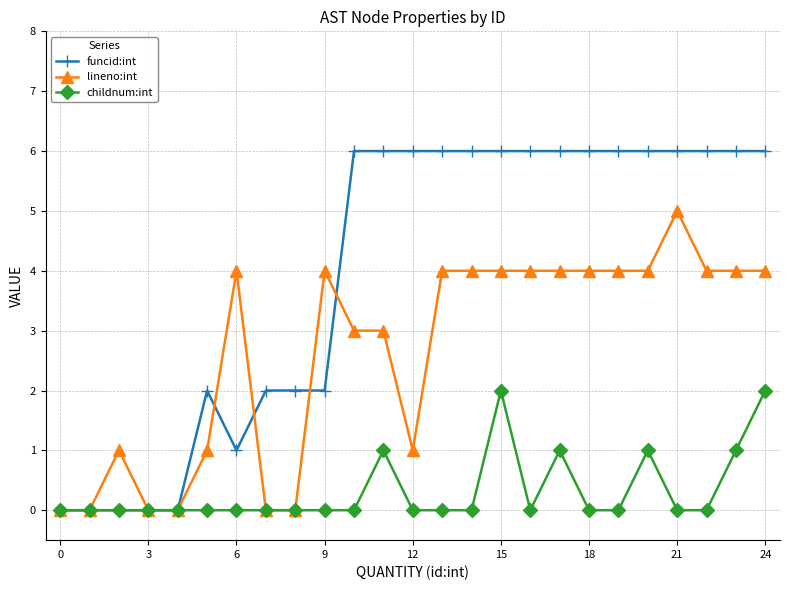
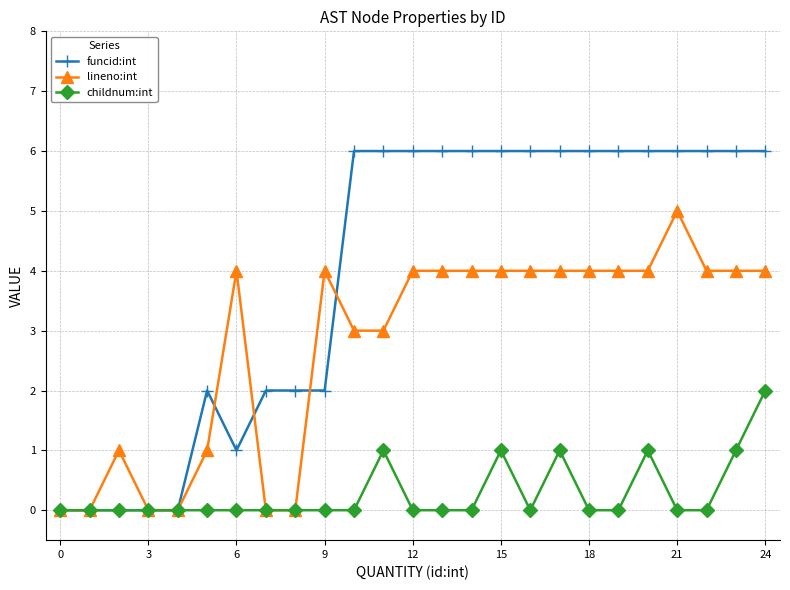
  {
    "funcid:int": {
      "6": 1,
      "9": 2,
      "12": 6,
      "15": 6,
      "18": 6,
      "21": 6,
      "24": 6
    },
    "lineno:int": {
      "6": 4,
      "9": 4,
-     "12": 1,
+     "12": 4,
      "15": 4,
      "18": 4,
      "21": 5,
      "24": 4
    },
    "childnum:int": {
      "6": 0,
      "9": 0,
      "12": 0,
-     "15": 2,
+     "15": 1,
      "18": 0,
      "21": 0,
      "24": 2
    }
  }
